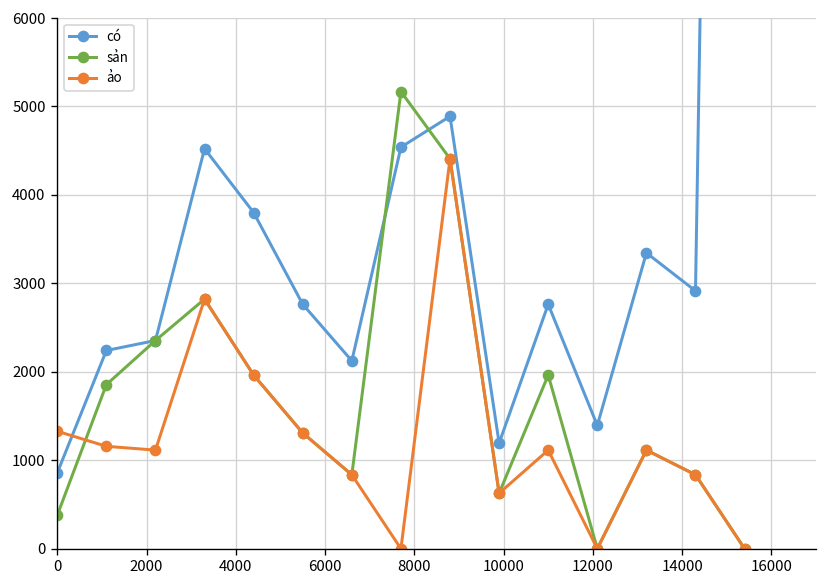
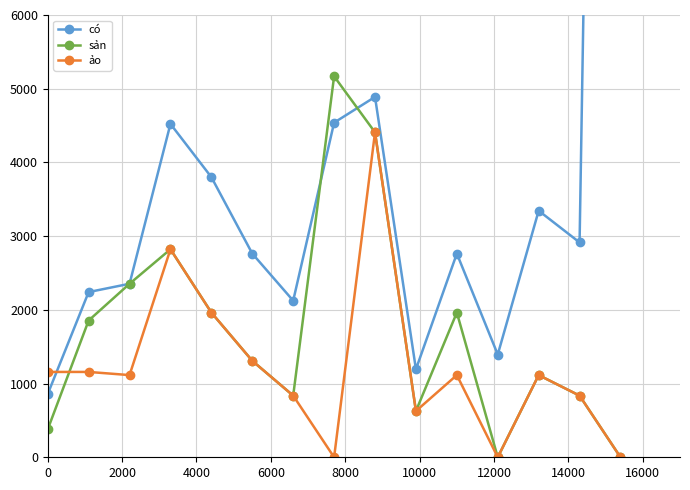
  {
    "có": {
      "0": 900
    },
    "sản": {
      "0": 400
    },
    "ảo": {
-     "0": 1300
+     "0": 1200
    }
  }
